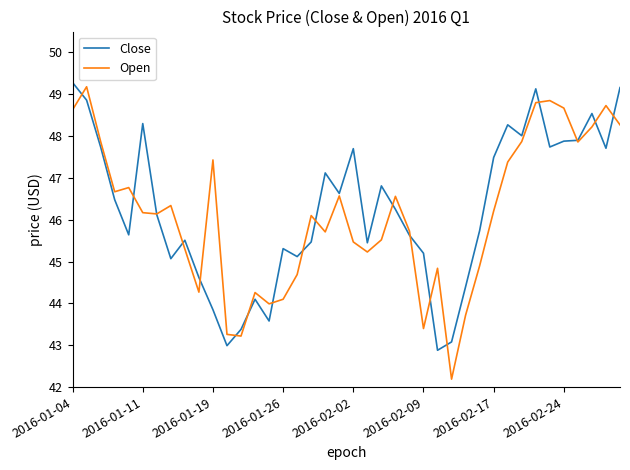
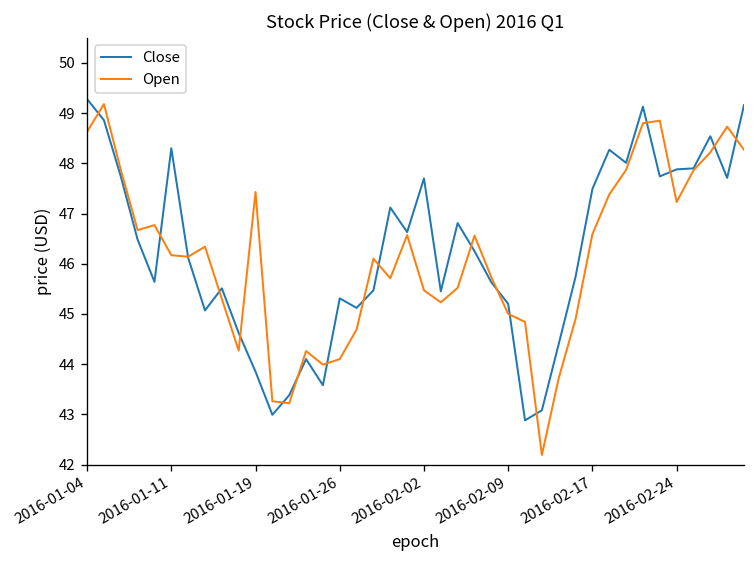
  {
    "Close": {
      "2016-01-04": 49.3,
      "2016-01-11": 48.3,
      "2016-01-19": 43.9,
      "2016-01-26": 45.3,
      "2016-02-02": 47.7,
      "2016-02-09": 45.2,
      "2016-02-17": 47.5,
      "2016-02-24": 47.9
    },
    "Open": {
      "2016-01-04": 48.6,
      "2016-01-11": 46.2,
      "2016-01-19": 47.4,
      "2016-01-26": 44.1,
      "2016-02-02": 45.5,
-     "2016-02-09": 43.4,
-     "2016-02-17": 46.2,
-     "2016-02-24": 48.7
+     "2016-02-09": 45.0,
+     "2016-02-17": 46.6,
+     "2016-02-24": 47.2
    }
  }
